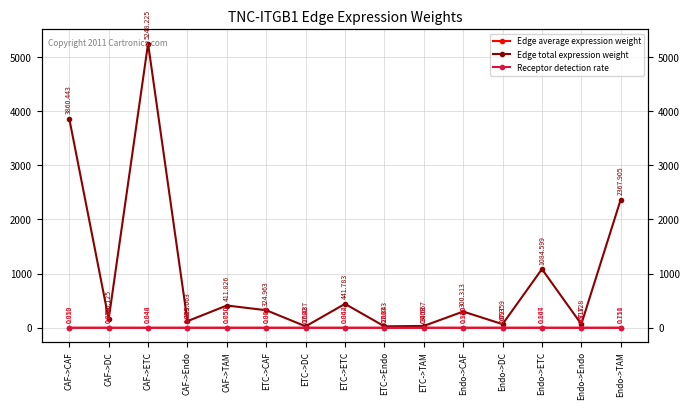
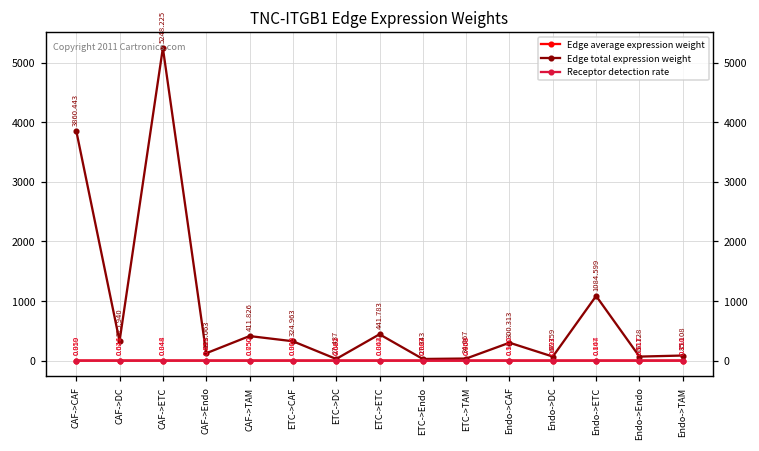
  {
    "Edge total expression weight": {
      "CAF->CAF": 3860.443,
-     "CAF->DC": 160.125,
+     "CAF->DC": 325.940,
      "CAF->ETC": 5248.225,
      "CAF->TAM": 411.826,
      "ETC->CAF": 324.963,
      "ETC->ETC": 441.783,
      "Endo->CAF": 300.313,
      "Endo->ETC": 1084.599,
-     "Endo->TAM": 2367.905
+     "Endo->TAM": 85.108
    }
  }
